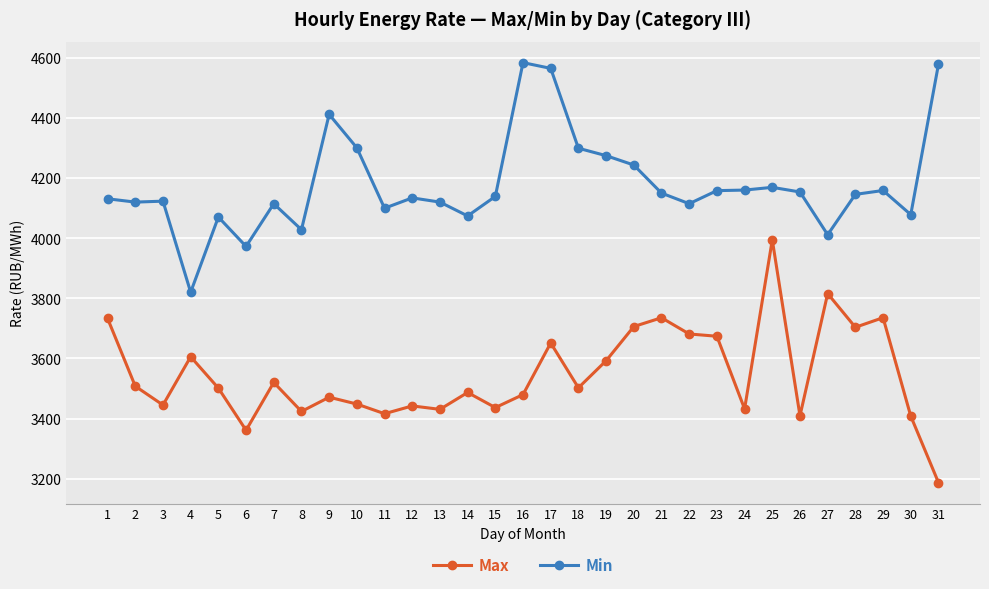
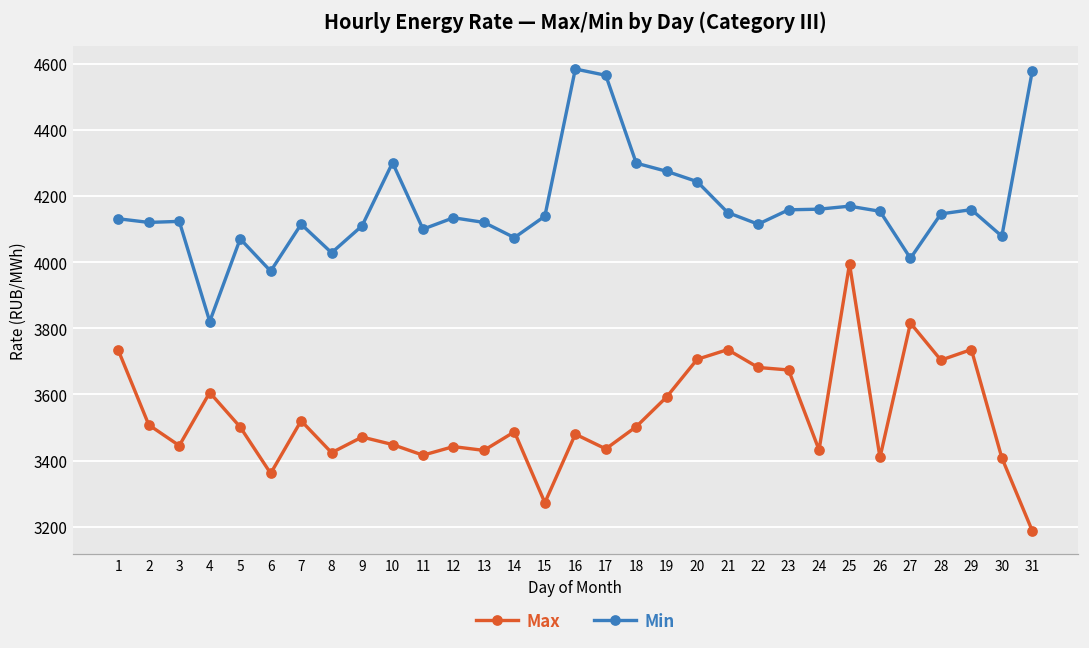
  {
    "Max": {
      "1": 3730,
      "2": 3510,
      "3": 3450,
      "4": 3610,
      "5": 3500,
      "6": 3360,
      "7": 3520,
      "8": 3420,
      "9": 3470,
      "10": 3450,
      "11": 3420,
      "12": 3440,
      "13": 3430,
      "14": 3490,
-     "15": 3440,
+     "15": 3270,
      "16": 3480,
-     "17": 3650,
+     "17": 3440,
      "18": 3500,
      "19": 3590,
      "20": 3710,
      "21": 3740,
      "22": 3680,
      "23": 3670,
      "24": 3430,
      "25": 3990,
      "26": 3410,
      "27": 3820,
      "28": 3700,
      "29": 3740,
      "30": 3410,
      "31": 3190
    },
    "Min": {
      "1": 4130,
      "2": 4120,
      "3": 4120,
      "4": 3820,
      "5": 4070,
      "6": 3970,
      "7": 4110,
      "8": 4030,
-     "9": 4410,
+     "9": 4110,
      "10": 4300,
      "11": 4100,
      "12": 4130,
      "13": 4120,
      "14": 4070,
      "15": 4140,
      "16": 4580,
      "17": 4560,
      "18": 4300,
      "19": 4270,
      "20": 4240,
      "21": 4150,
      "22": 4110,
      "23": 4160,
      "24": 4160,
      "25": 4170,
      "26": 4150,
      "27": 4010,
      "28": 4150,
      "29": 4160,
      "30": 4080,
      "31": 4580
    }
  }
